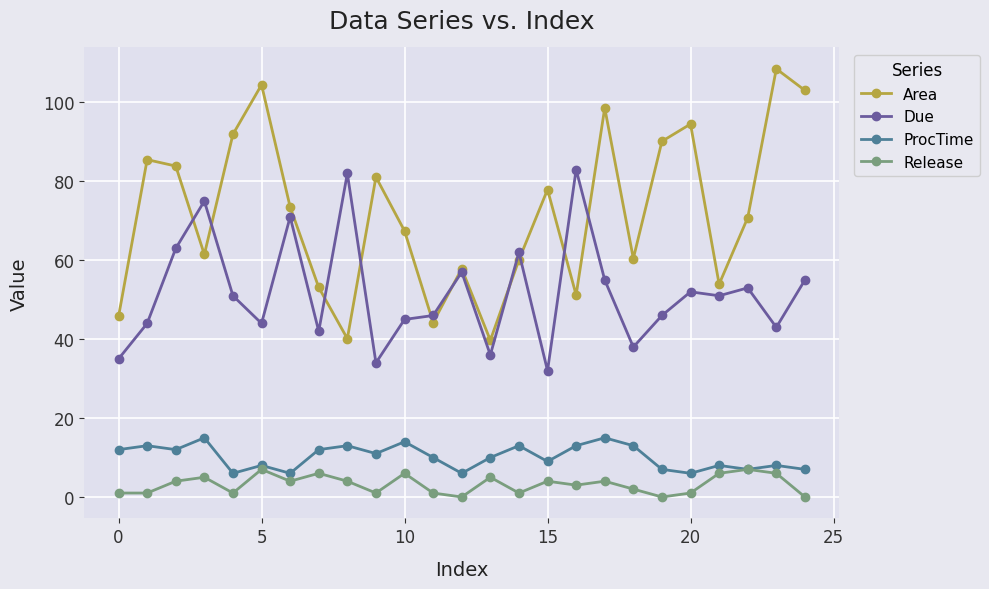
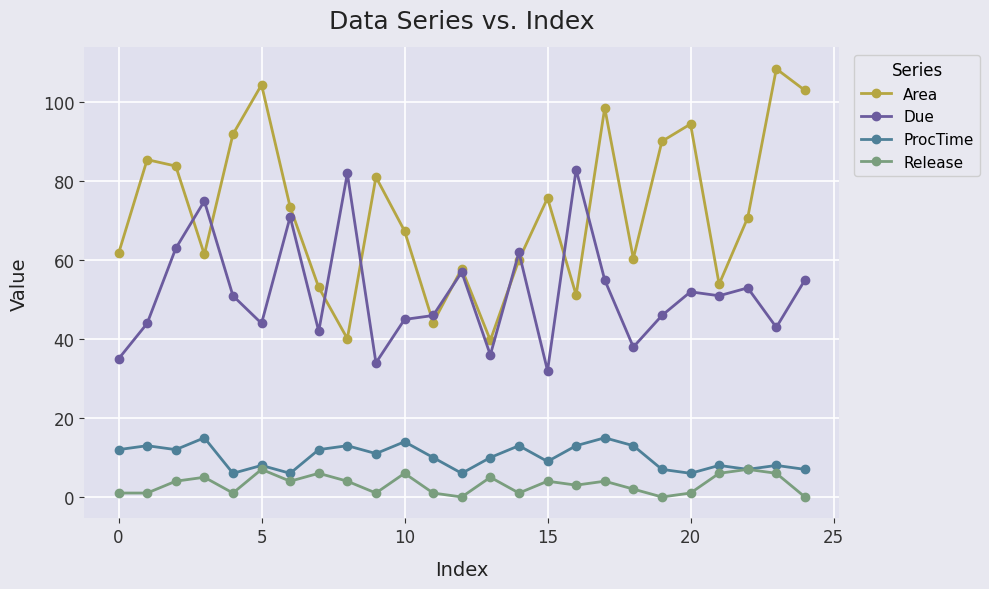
  {
    "Area": {
-     "0": 46,
+     "0": 62,
      "5": 104,
      "10": 67,
-     "15": 78,
+     "15": 76,
      "20": 95
    }
  }
